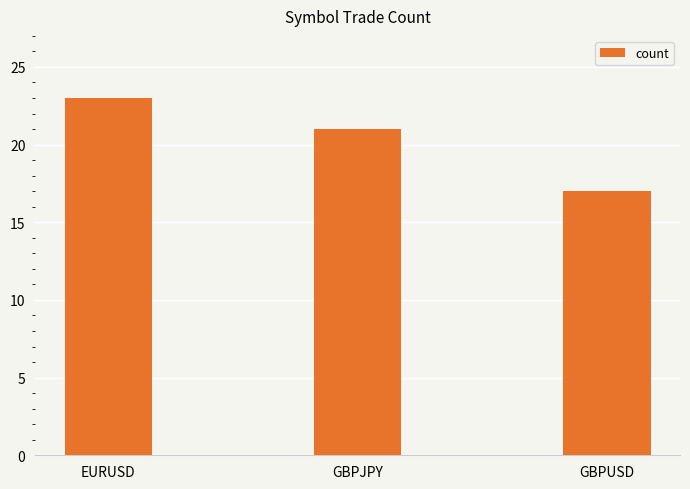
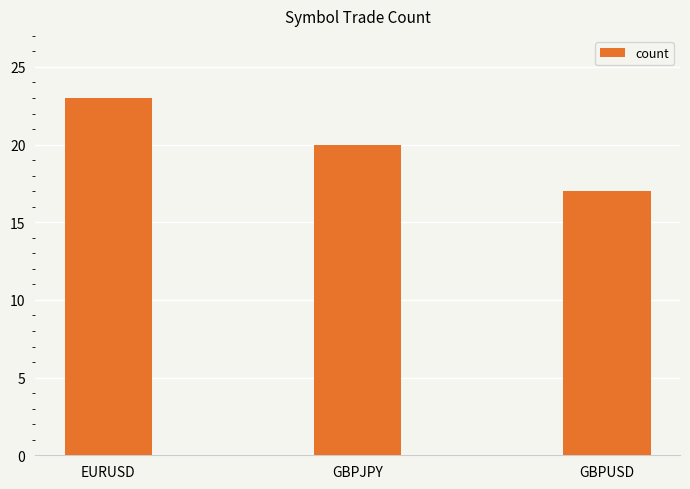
  {
    "EURUSD": 23,
-   "GBPJPY": 21,
+   "GBPJPY": 20,
    "GBPUSD": 17
  }
